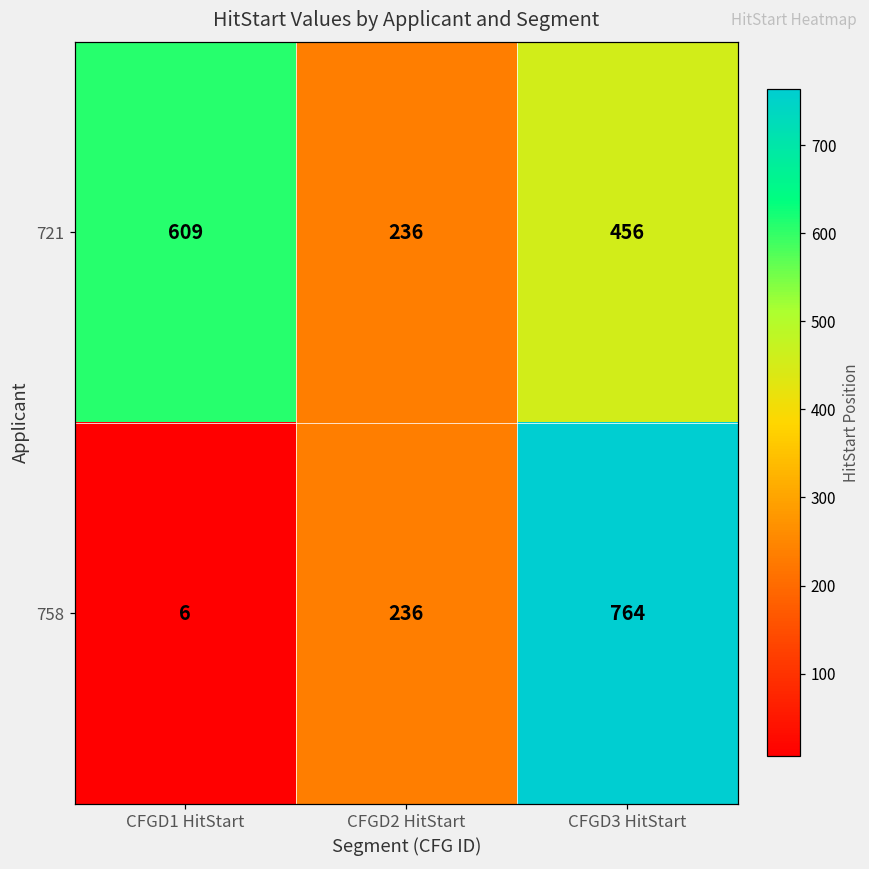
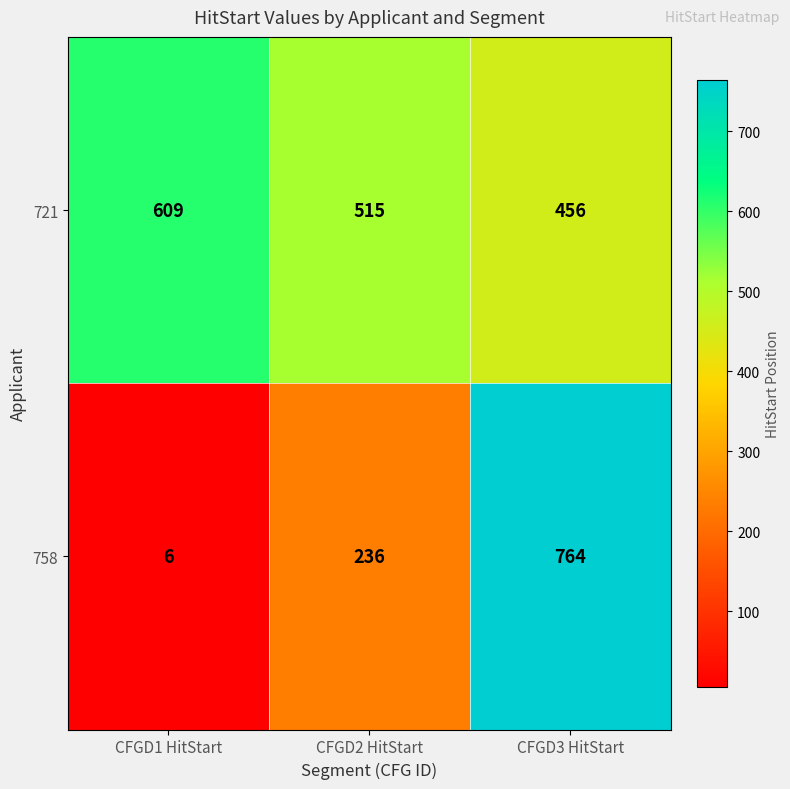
  {
    "721": {
      "CFGD1 HitStart": 609,
-     "CFGD2 HitStart": 236,
+     "CFGD2 HitStart": 515,
      "CFGD3 HitStart": 456
    },
    "758": {
      "CFGD1 HitStart": 6,
      "CFGD2 HitStart": 236,
      "CFGD3 HitStart": 764
    }
  }
